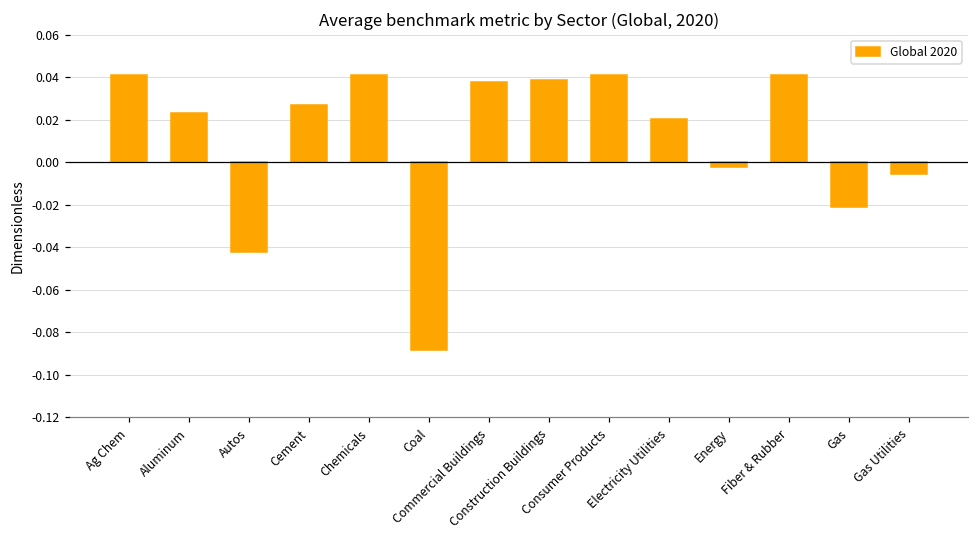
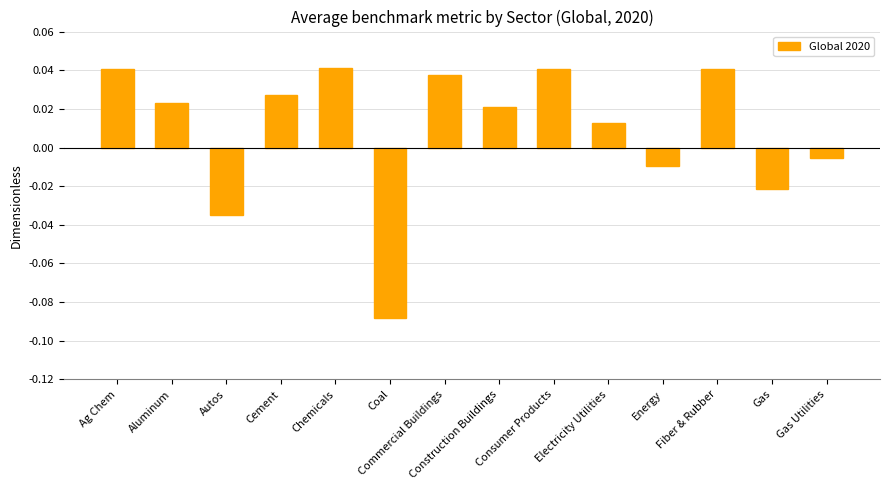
  {
    "Ag Chem": 0.041,
    "Aluminum": 0.023,
-   "Autos": -0.042,
+   "Autos": -0.035,
    "Cement": 0.027,
    "Chemicals": 0.041,
    "Coal": -0.088,
    "Commercial Buildings": 0.038,
-   "Construction Buildings": 0.039,
+   "Construction Buildings": 0.021,
    "Consumer Products": 0.041,
-   "Electricity Utilities": 0.020,
-   "Energy": -0.002,
+   "Electricity Utilities": 0.013,
+   "Energy": -0.009,
    "Fiber & Rubber": 0.041,
    "Gas": -0.021,
    "Gas Utilities": -0.005
  }
